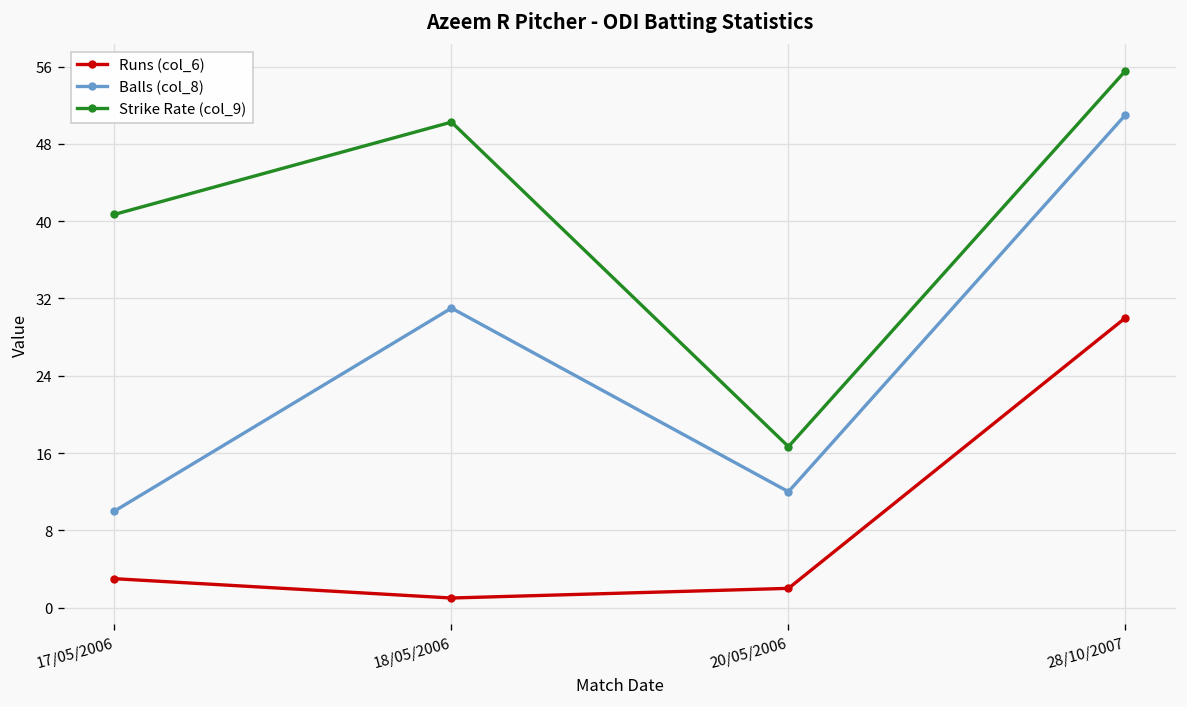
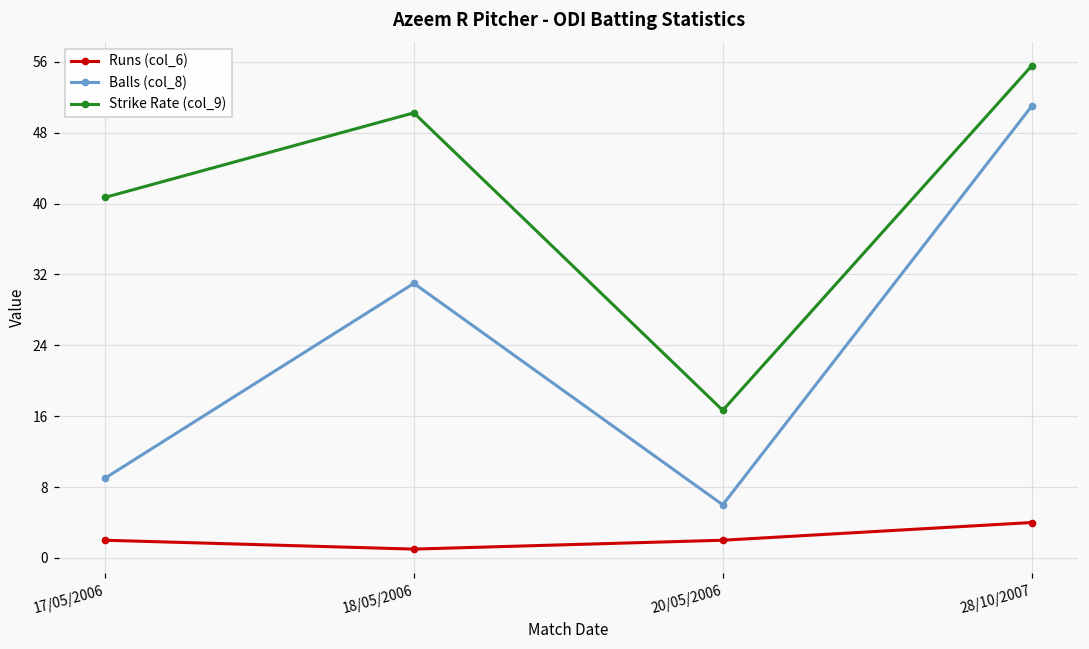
  {
    "Runs (col_6)": {
-     "17/05/2006": 3,
+     "17/05/2006": 2,
      "18/05/2006": 1,
      "20/05/2006": 2,
-     "28/10/2007": 30
+     "28/10/2007": 4
    },
    "Balls (col_8)": {
-     "17/05/2006": 10,
+     "17/05/2006": 9,
      "18/05/2006": 31,
-     "20/05/2006": 12,
+     "20/05/2006": 6,
      "28/10/2007": 51
    },
    "Strike Rate (col_9)": {
      "17/05/2006": 41,
      "18/05/2006": 50,
      "20/05/2006": 17,
      "28/10/2007": 56
    }
  }
